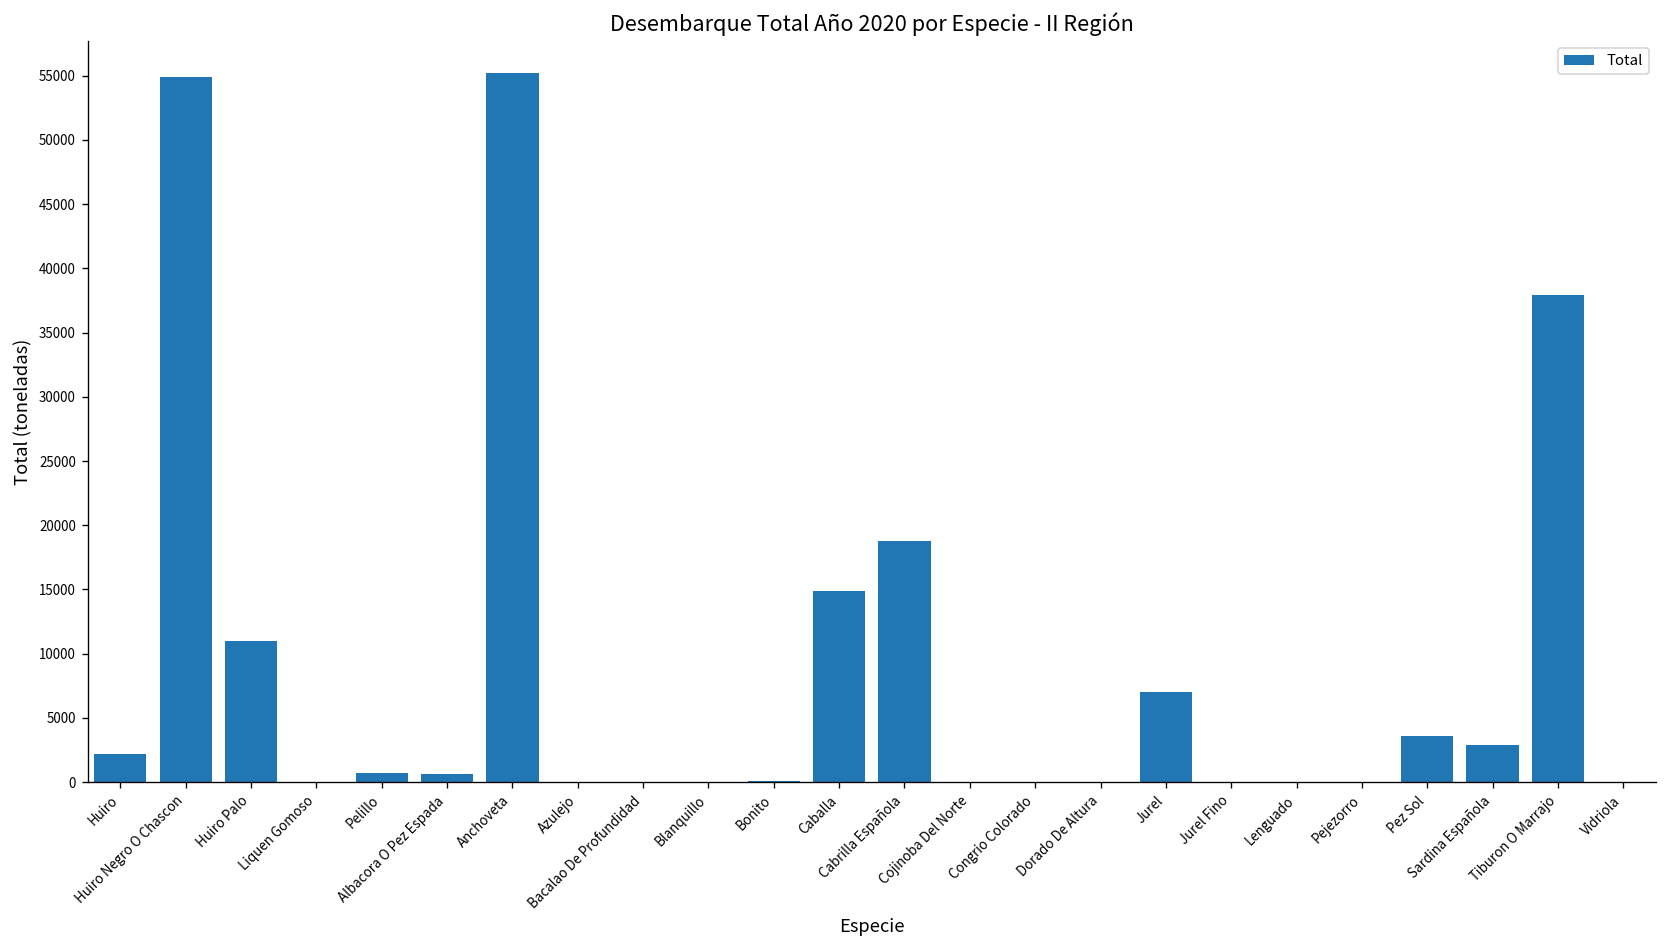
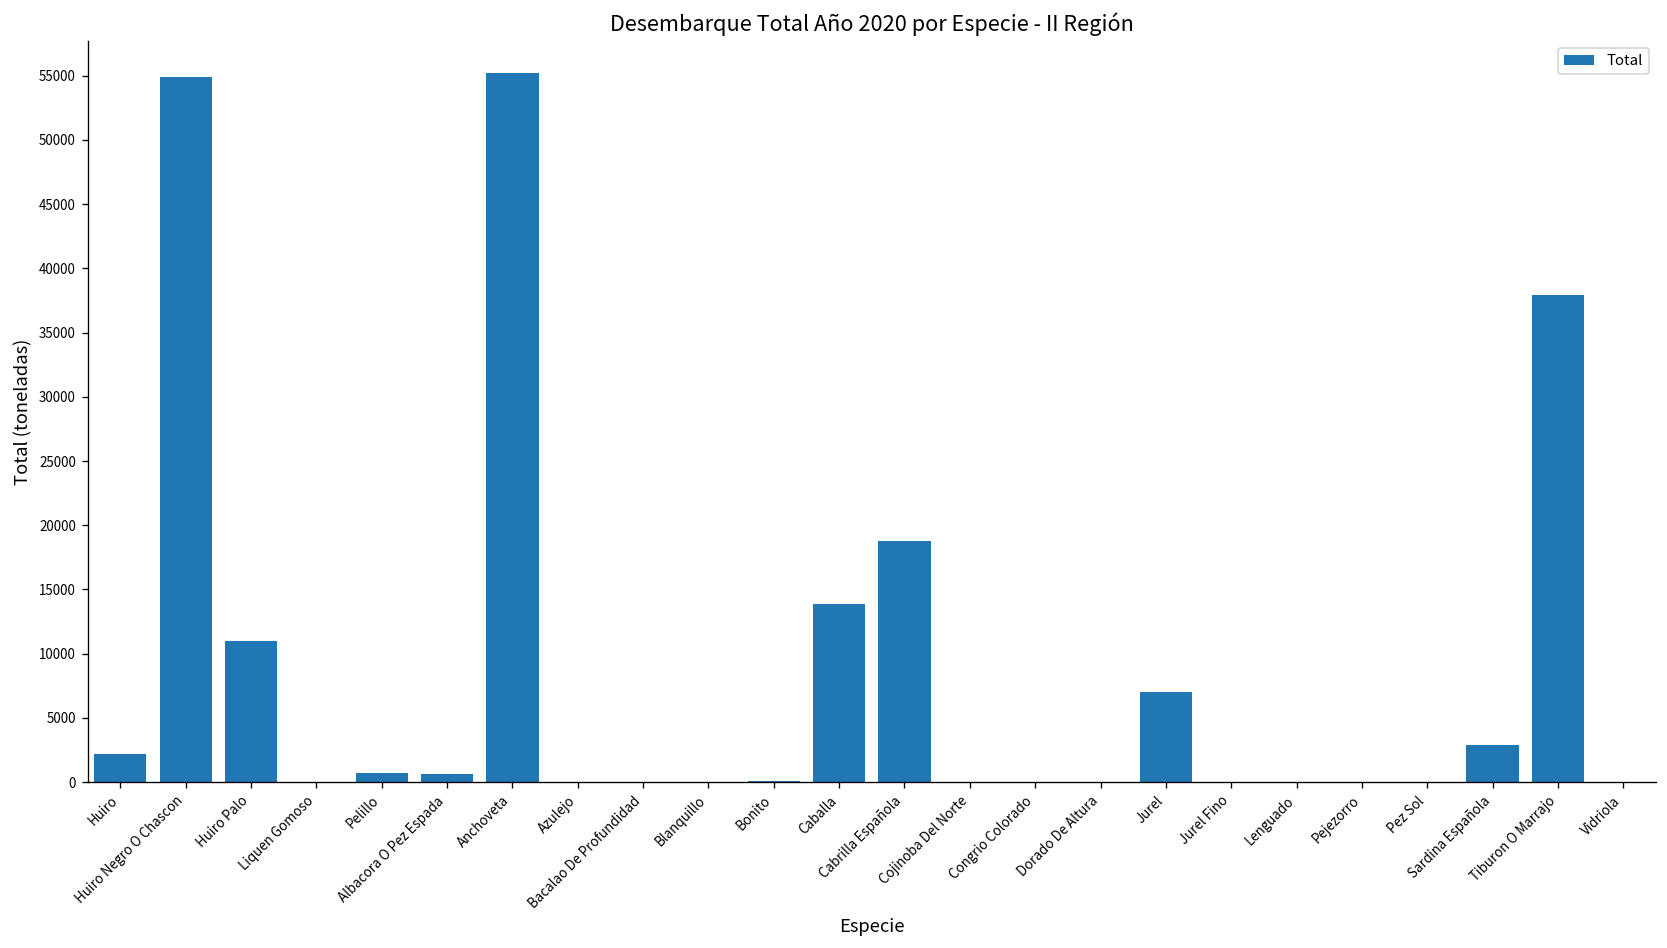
  {
    "Huiro": 2200,
    "Huiro Negro O Chascon": 54900,
    "Huiro Palo": 11000,
    "Pelillo": 700,
    "Albacora O Pez Espada": 600,
    "Anchoveta": 55200,
-   "Caballa": 14900,
+   "Caballa": 13900,
    "Cabrilla Española": 18800,
    "Jurel": 7000,
-   "Pez Sol": 3600,
+   "Pez Sol": 0,
    "Sardina Española": 2900,
    "Tiburon O Marrajo": 37900
  }
